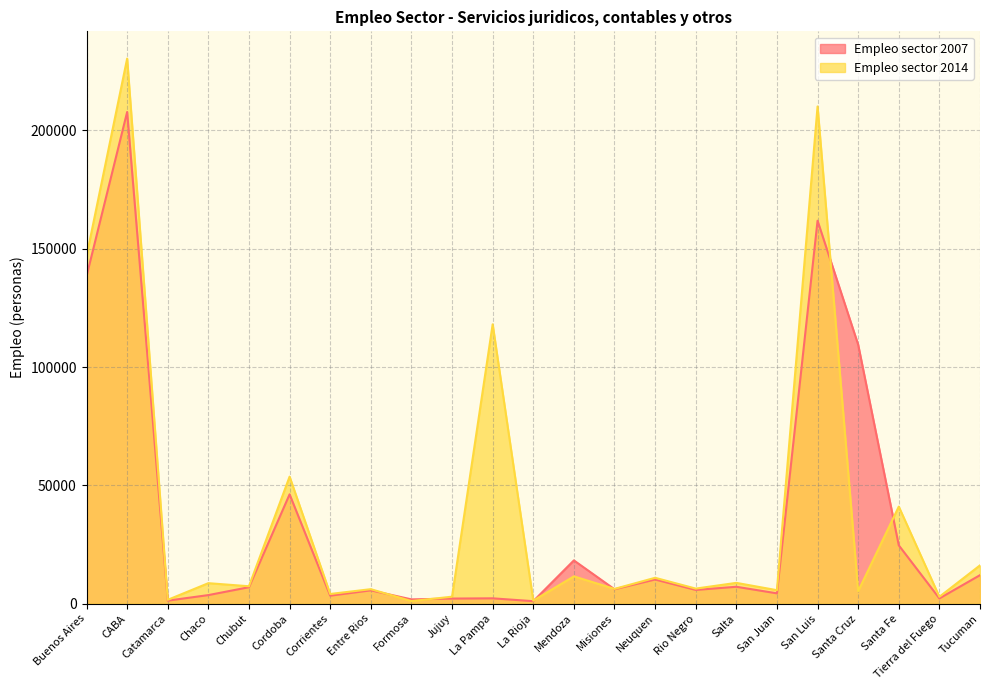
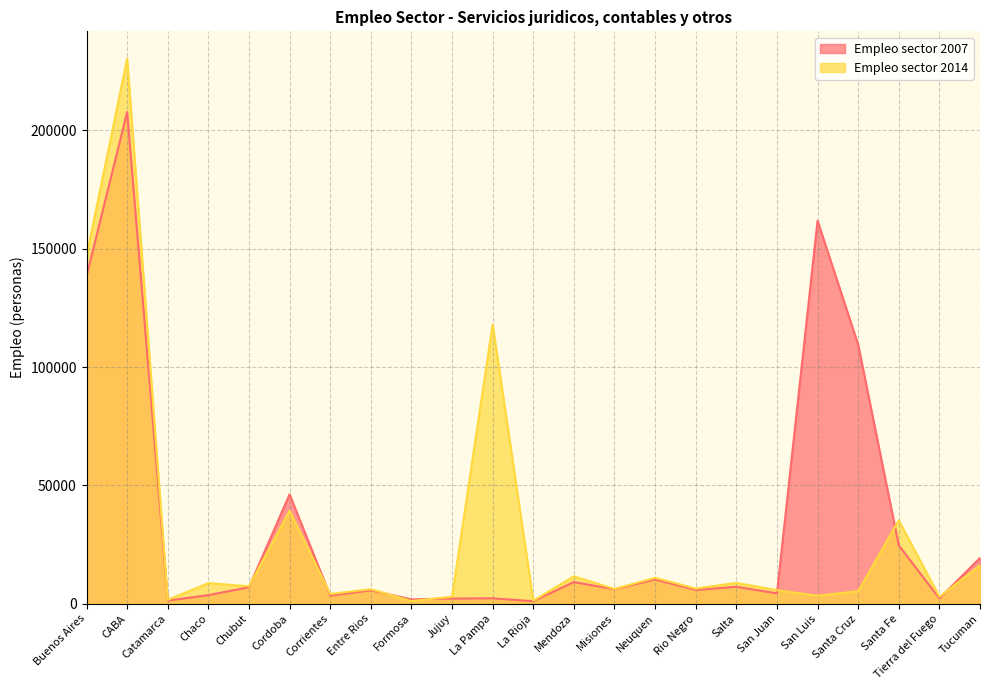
  {
    "Empleo sector 2007": {
      "Buenos Aires": 138000,
      "CABA": 208000,
      "Chaco": 4000,
      "Cordoba": 46000,
      "La Pampa": 2000,
-     "Mendoza": 18000,
+     "Mendoza": 9000,
      "Salta": 7000,
      "San Juan": 4000,
      "San Luis": 162000,
      "Santa Cruz": 109000,
      "Santa Fe": 25000,
-     "Tucuman": 12000
+     "Tucuman": 19000
    },
    "Empleo sector 2014": {
      "Buenos Aires": 147000,
      "CABA": 230000,
      "Chaco": 9000,
-     "Cordoba": 54000,
+     "Cordoba": 39000,
      "La Pampa": 118000,
      "Mendoza": 12000,
      "Salta": 9000,
      "San Juan": 6000,
-     "San Luis": 210000,
+     "San Luis": 3000,
      "Santa Cruz": 5000,
-     "Santa Fe": 41000,
+     "Santa Fe": 35000,
      "Tucuman": 16000
    }
  }
